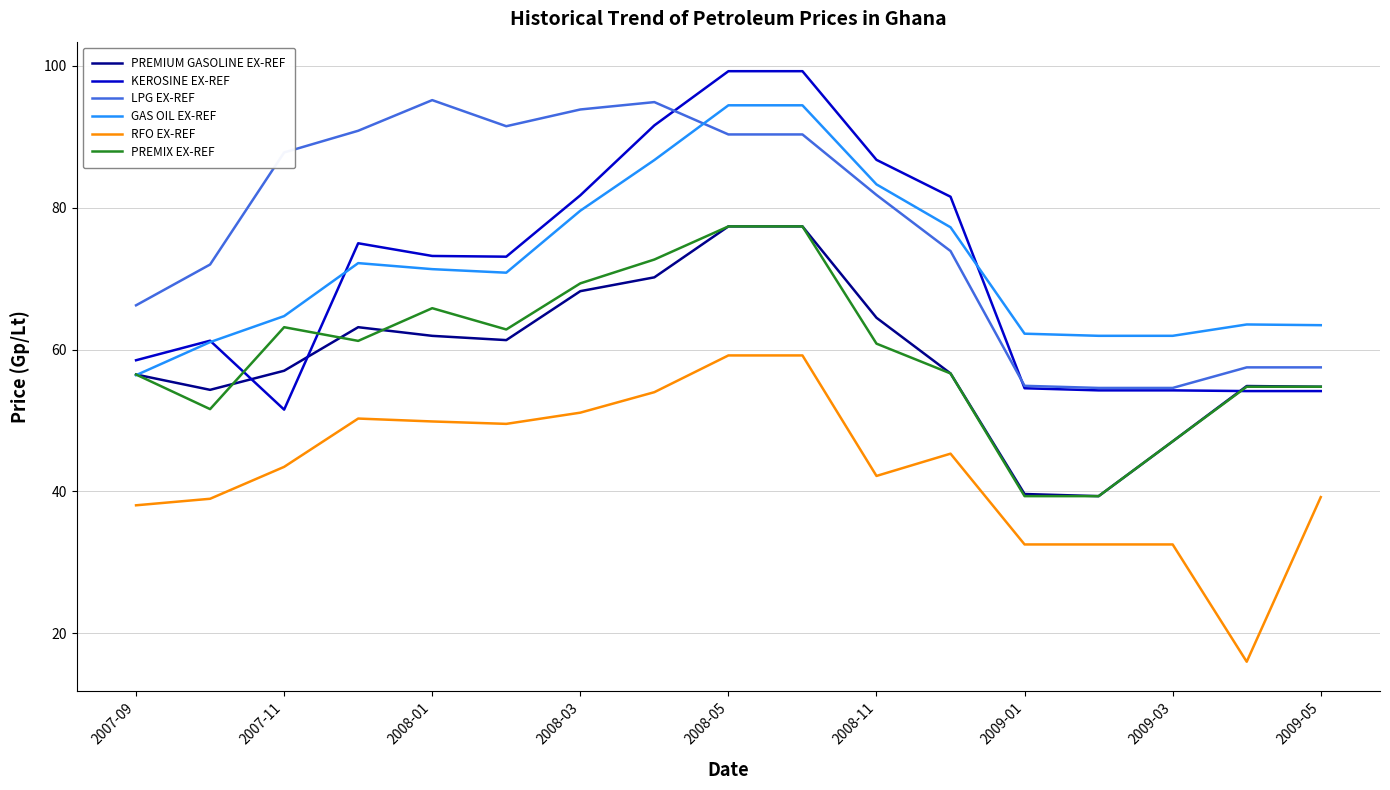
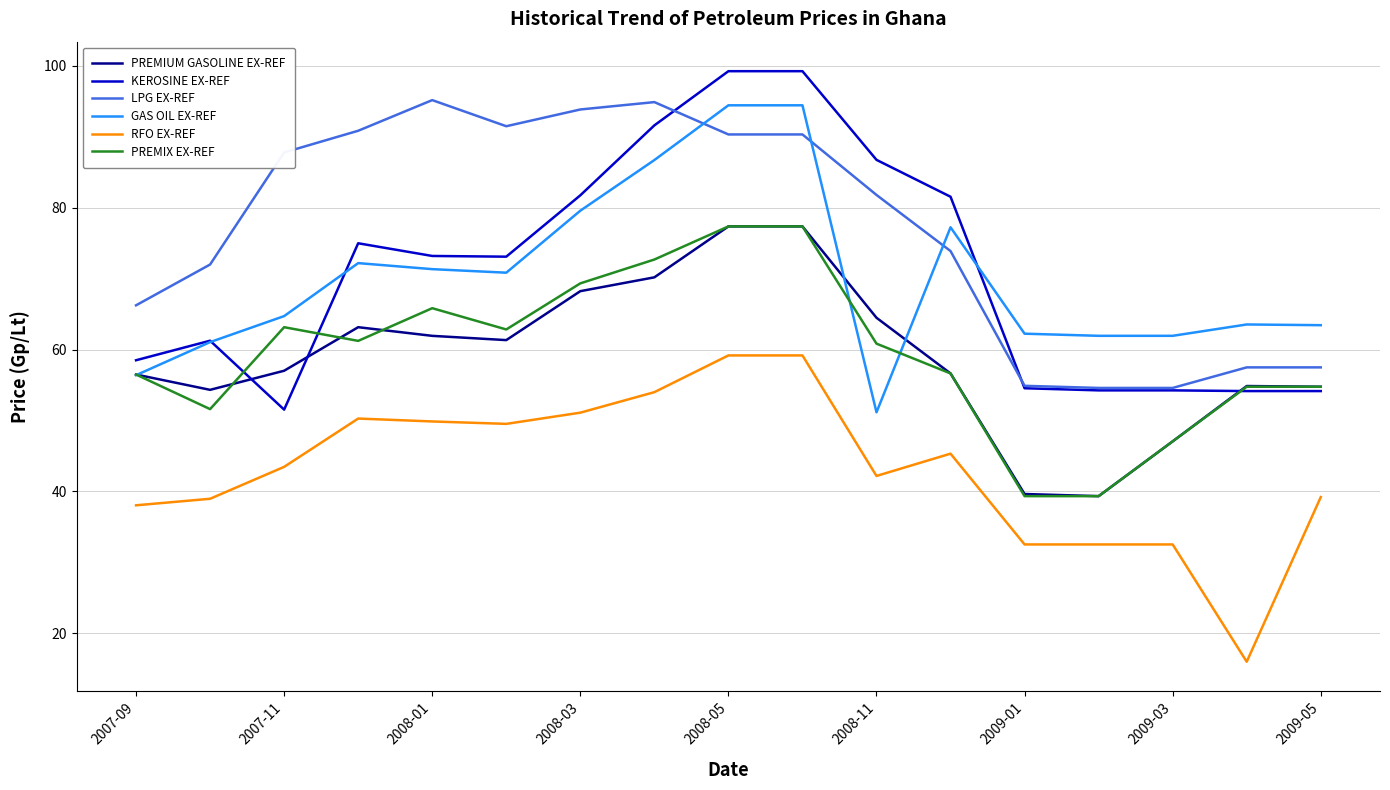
  {
    "PREMIUM GASOLINE EX-REF": {
      "2007-11": 57,
      "2008-01": 62,
      "2008-03": 68,
      "2008-11": 64
    },
    "KEROSINE EX-REF": {
      "2007-09": 59,
      "2007-11": 52,
      "2008-01": 73,
      "2008-03": 82,
      "2008-05": 99,
      "2008-11": 87,
      "2009-05": 54
    },
    "LPG EX-REF": {
      "2007-09": 66,
      "2008-01": 95,
      "2008-03": 94,
      "2008-05": 90,
      "2008-11": 82,
      "2009-05": 57
    },
    "GAS OIL EX-REF": {
      "2007-11": 65,
      "2008-01": 71,
      "2008-03": 80,
      "2008-05": 94,
-     "2008-11": 83,
+     "2008-11": 51,
      "2009-01": 62,
      "2009-03": 62,
      "2009-05": 63
    },
    "RFO EX-REF": {
      "2007-09": 38,
      "2007-11": 43,
      "2008-01": 50,
      "2008-03": 51,
      "2008-05": 59,
      "2008-11": 42,
      "2009-01": 33,
      "2009-03": 33,
      "2009-05": 39
    },
    "PREMIX EX-REF": {
      "2007-11": 63,
      "2008-01": 66,
      "2008-03": 69,
      "2008-11": 61
    }
  }
